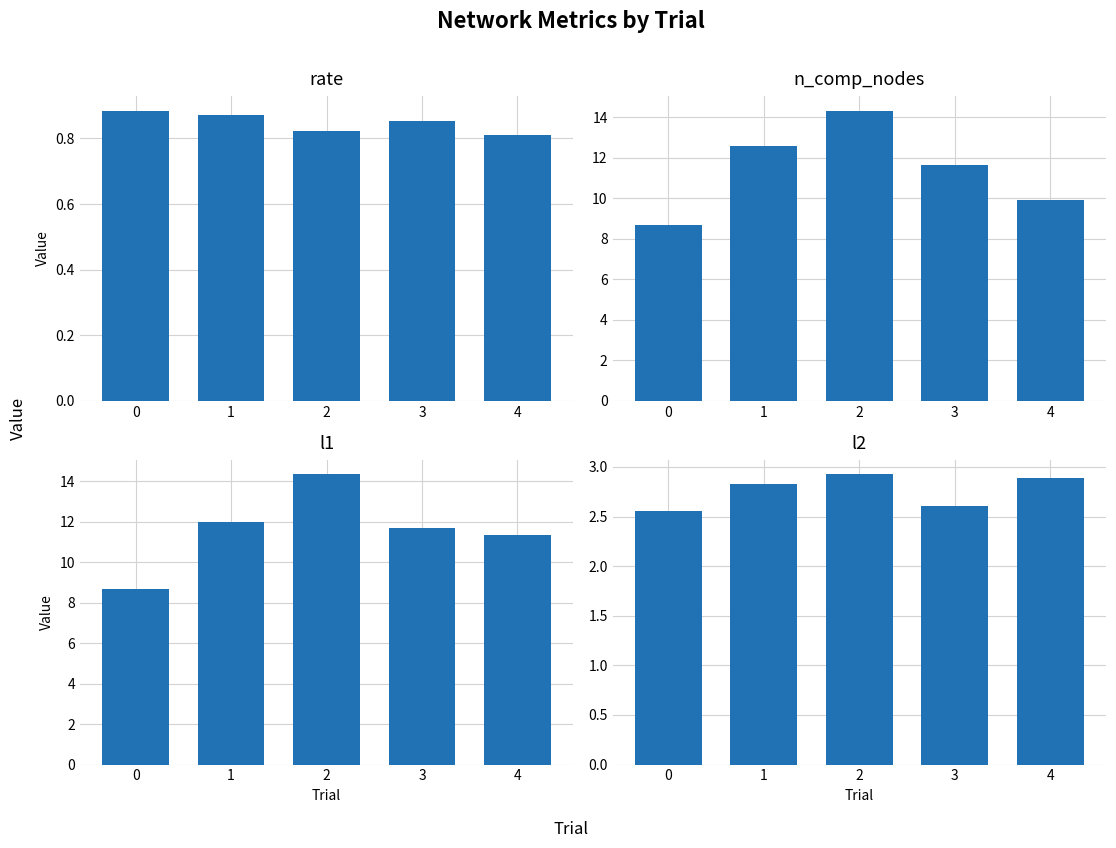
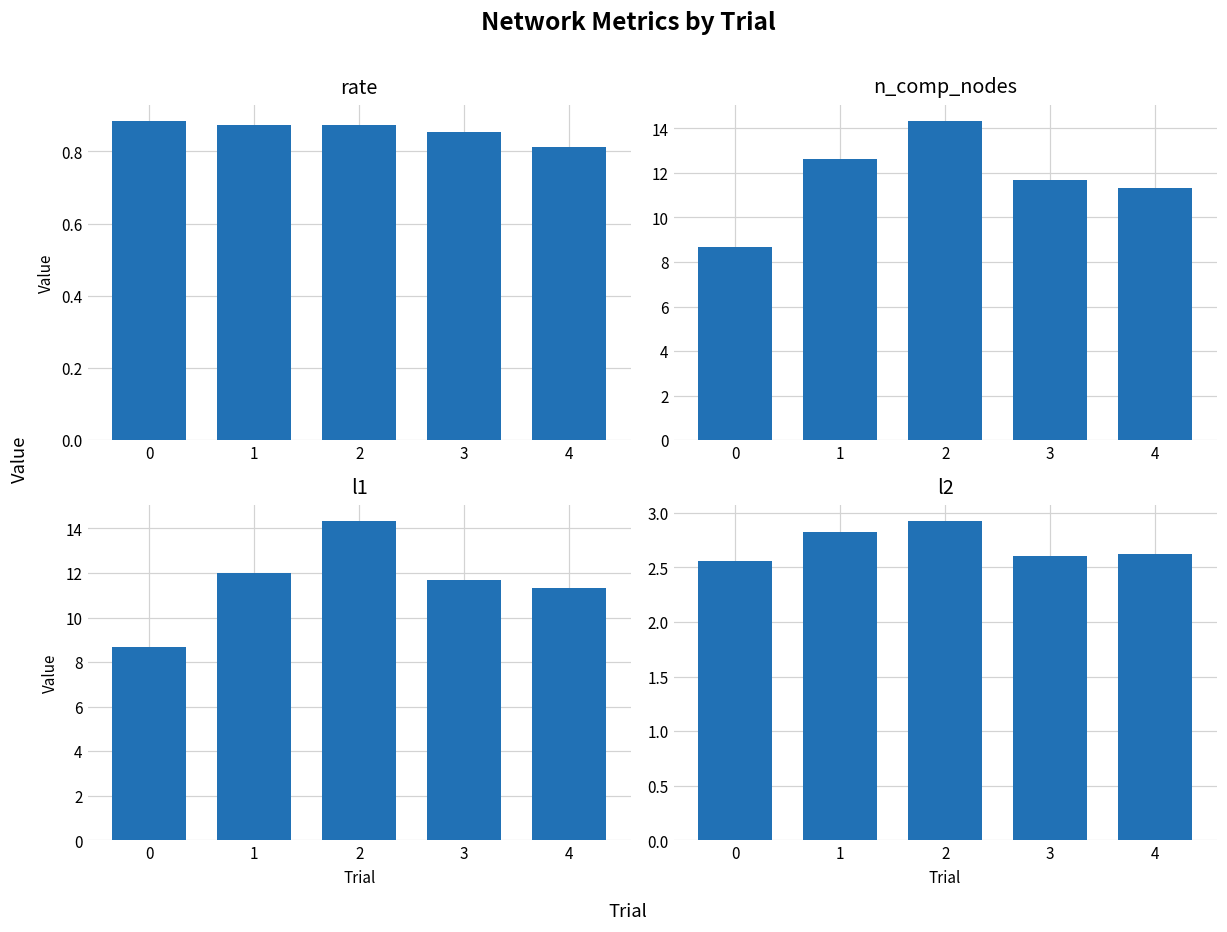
  {
    "rate": {
      "0": 0.88,
      "1": 0.87,
-     "2": 0.82,
+     "2": 0.87,
      "3": 0.85,
      "4": 0.81
    },
    "n_comp_nodes": {
      "0": 8.7,
      "1": 12.6,
      "2": 14.3,
      "3": 11.7,
-     "4": 9.9
+     "4": 11.3
    },
    "l1": {
      "0": 8.7,
      "1": 12.0,
      "2": 14.3,
      "3": 11.7,
      "4": 11.3
    },
    "l2": {
      "0": 2.6,
      "1": 2.8,
      "2": 2.9,
      "3": 2.6,
-     "4": 2.9
+     "4": 2.6
    }
  }
